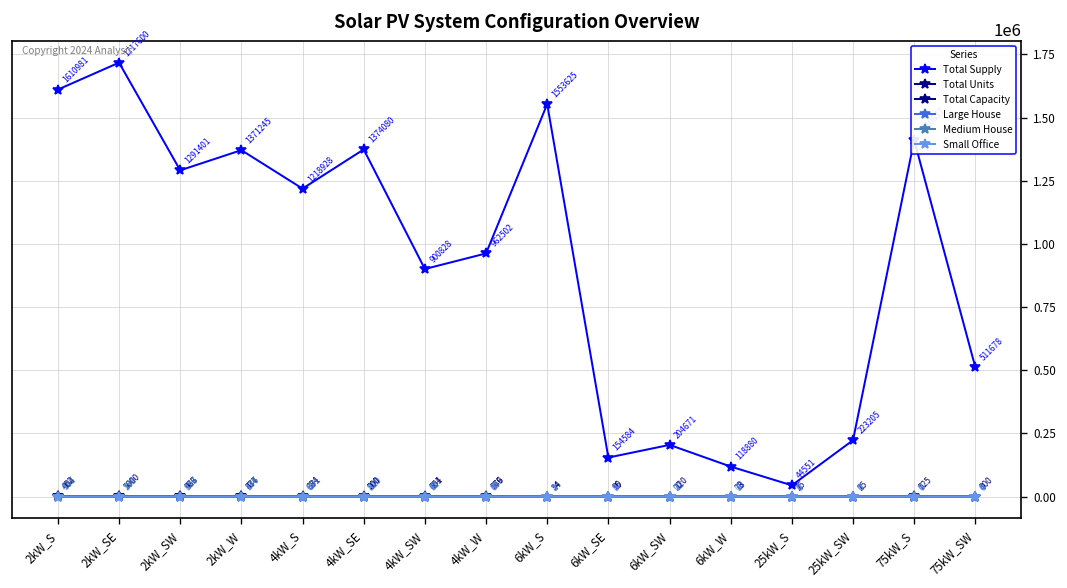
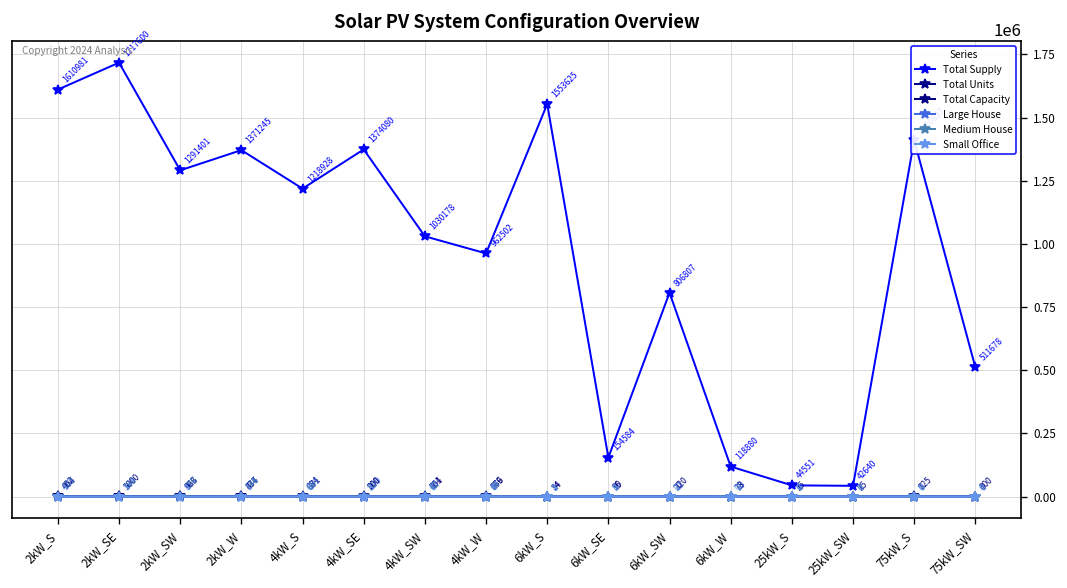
  {
    "Total Supply": {
      "2kW_S": 1610981,
      "2kW_SE": 1717600,
      "2kW_SW": 1291401,
      "2kW_W": 1371245,
      "4kW_S": 1218928,
      "4kW_SE": 1374080,
-     "4kW_SW": 900828,
+     "4kW_SW": 1030178,
      "4kW_W": 962502,
      "6kW_S": 1553625,
      "6kW_SE": 154584,
-     "6kW_SW": 204671,
+     "6kW_SW": 806807,
      "6kW_W": 118880,
      "25kW_S": 44551,
-     "25kW_SW": 223205,
+     "25kW_SW": 42640,
      "75kW_SW": 511678
    }
  }
